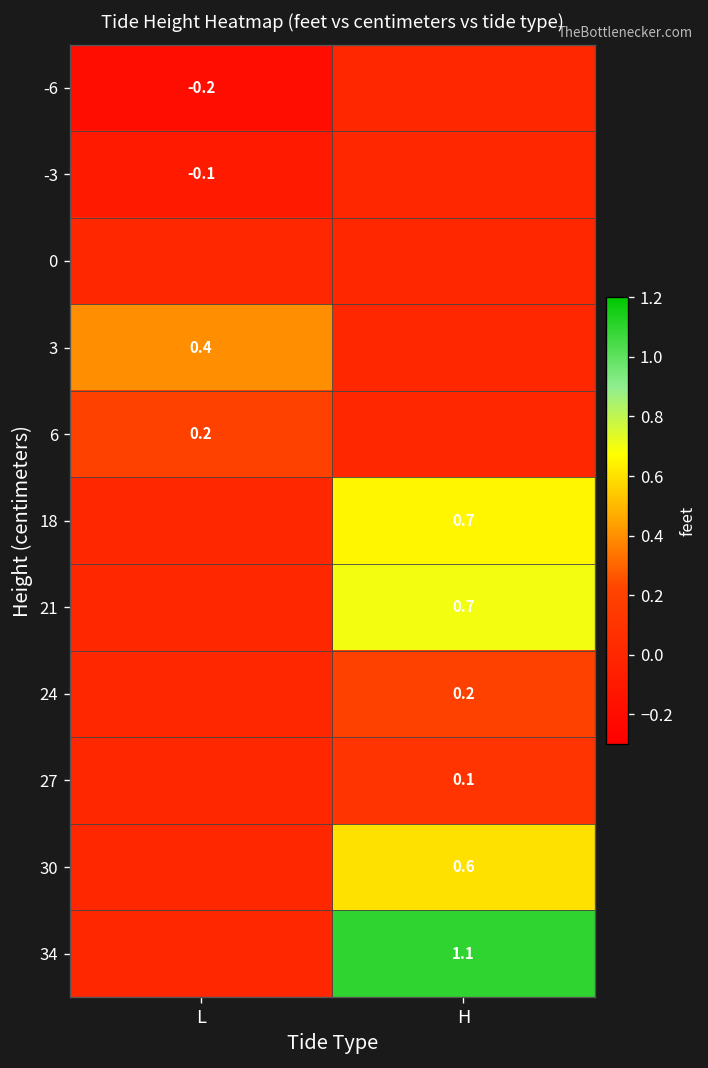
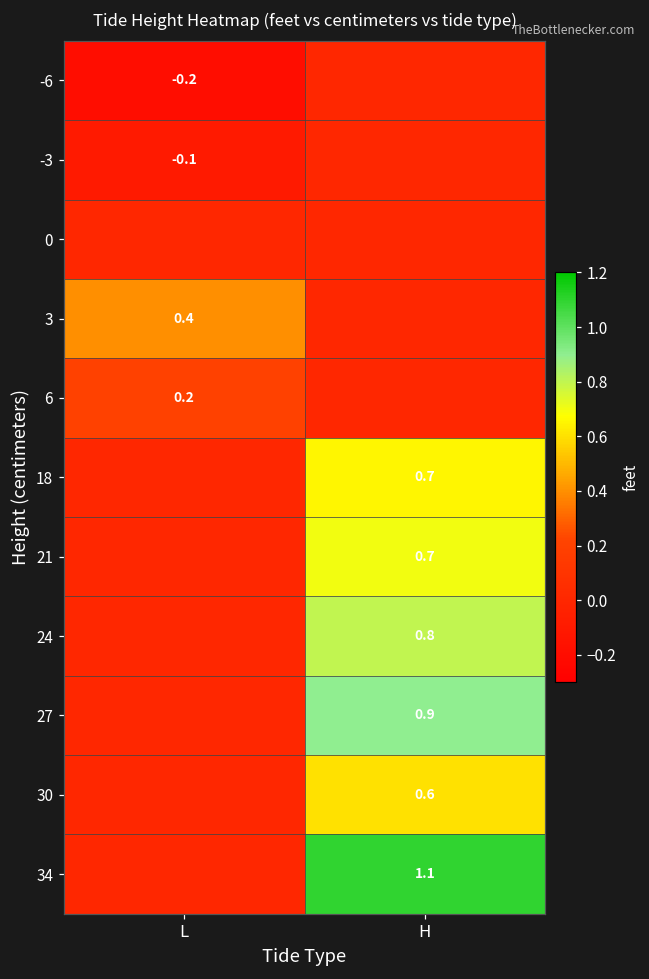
  {
    "-6": {
      "L": -0.2
    },
    "-3": {
      "L": -0.1
    },
    "3": {
      "L": 0.4
    },
    "6": {
      "L": 0.2
    },
    "18": {
      "H": 0.7
    },
    "21": {
      "H": 0.7
    },
    "24": {
-     "H": 0.2
+     "H": 0.8
    },
    "27": {
-     "H": 0.1
+     "H": 0.9
    },
    "30": {
      "H": 0.6
    },
    "34": {
      "H": 1.1
    }
  }
